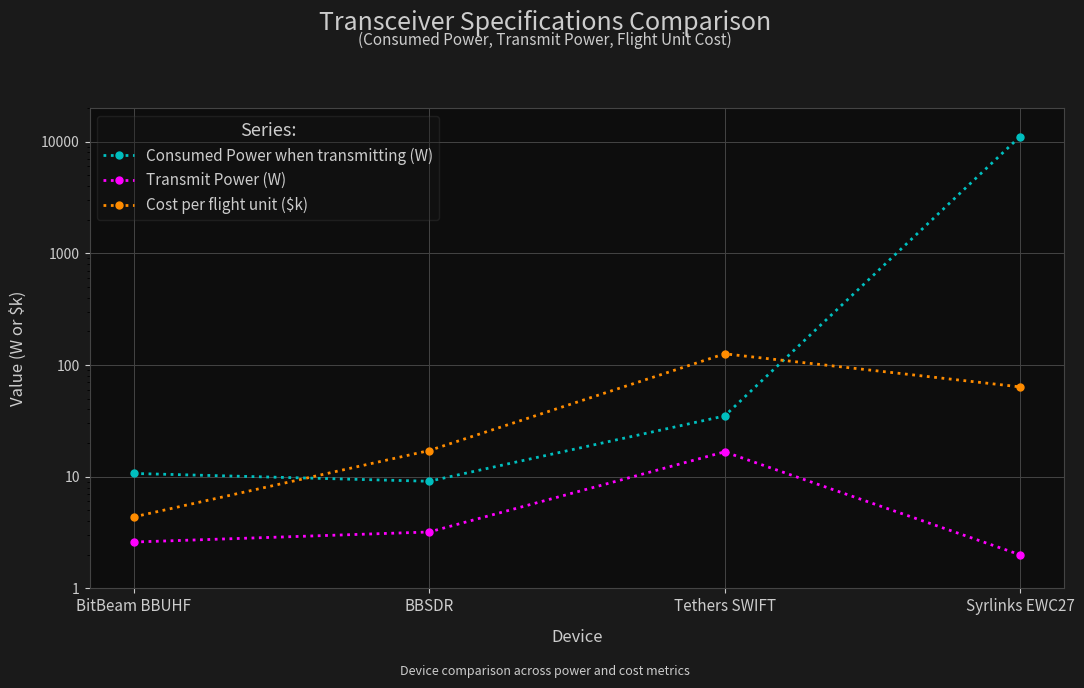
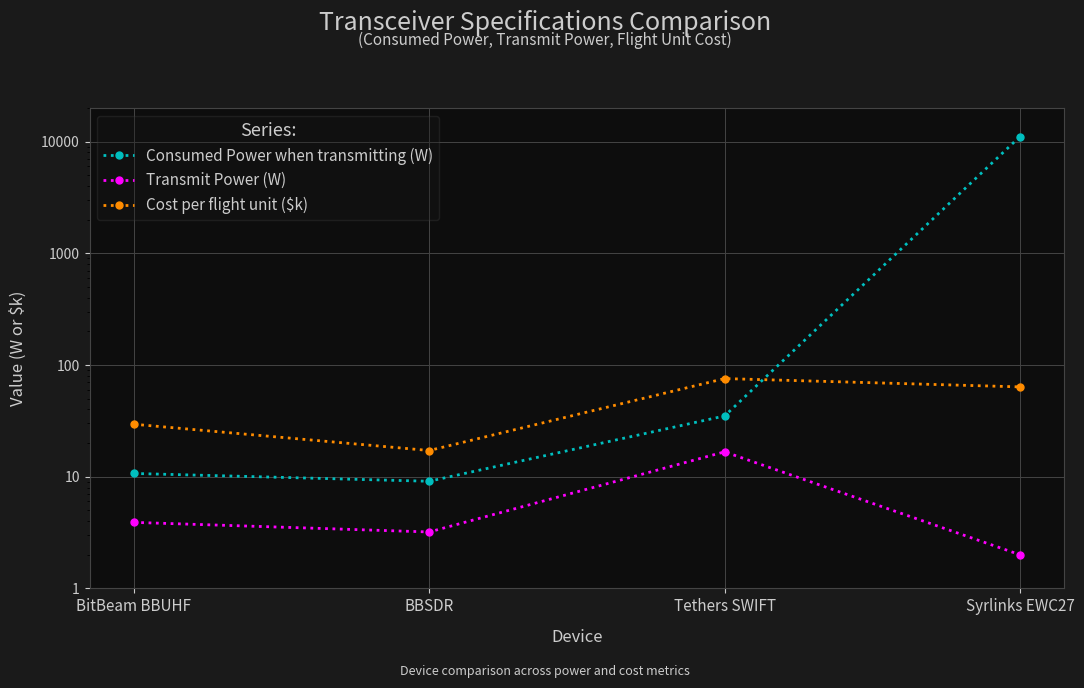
  {
    "Consumed Power when transmitting (W)": {
      "BitBeam BBUHF": 11,
      "BBSDR": 9,
      "Tethers SWIFT": 35,
      "Syrlinks EWC27": 11000
    },
    "Transmit Power (W)": {
-     "BitBeam BBUHF": 2.6,
+     "BitBeam BBUHF": 3.9,
      "BBSDR": 3.2,
      "Tethers SWIFT": 17,
      "Syrlinks EWC27": 2.0
    },
    "Cost per flight unit ($k)": {
-     "BitBeam BBUHF": 4.4,
+     "BitBeam BBUHF": 29,
      "BBSDR": 17,
-     "Tethers SWIFT": 130,
+     "Tethers SWIFT": 80,
      "Syrlinks EWC27": 60
    }
  }
